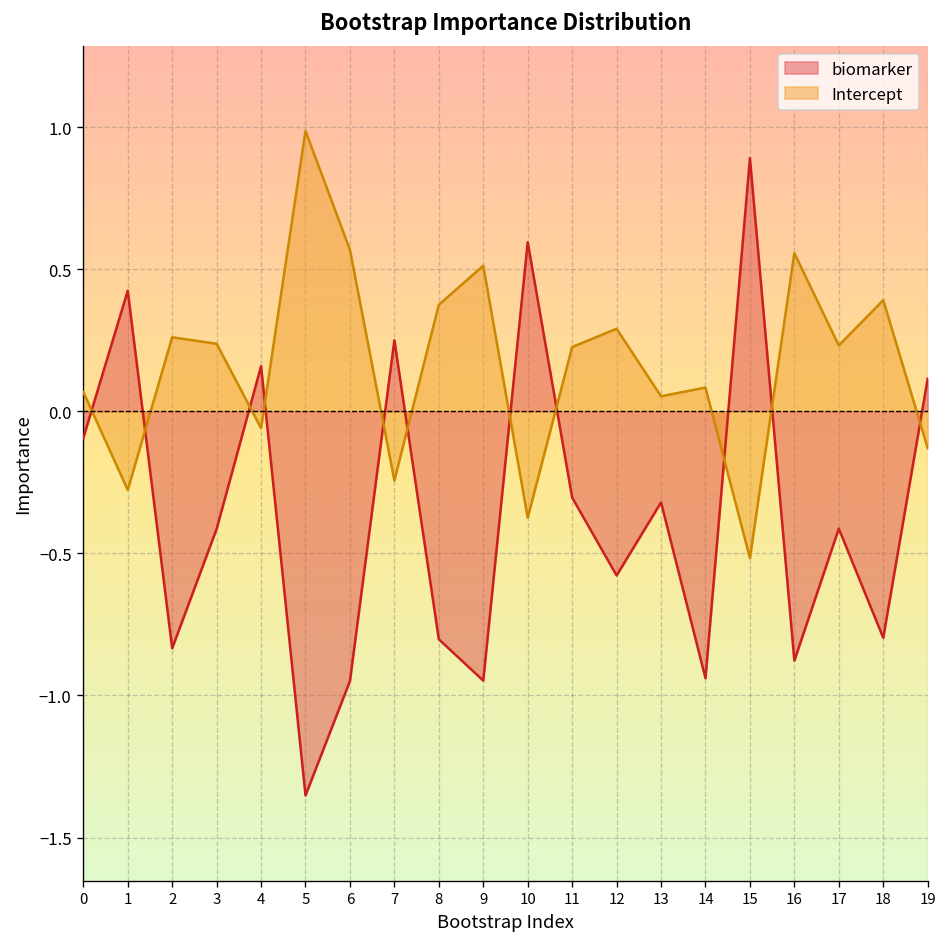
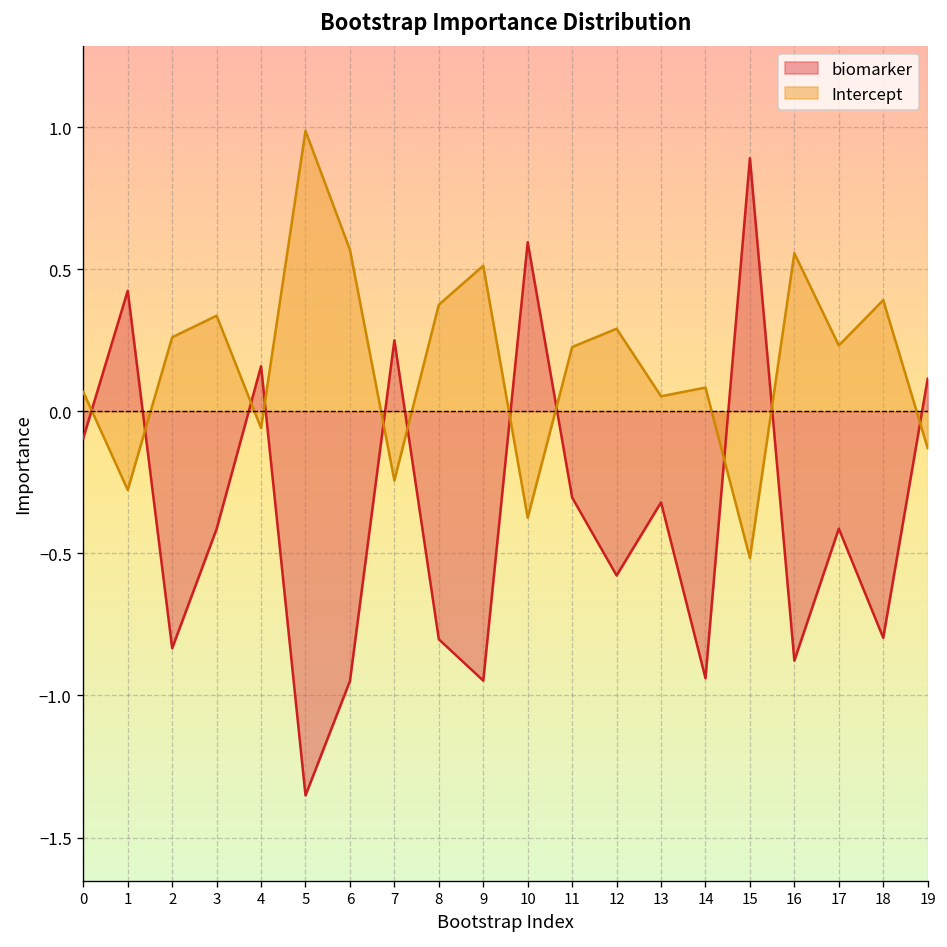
  {
    "Intercept": {
-     "3": 0.24
+     "3": 0.34
    }
  }
